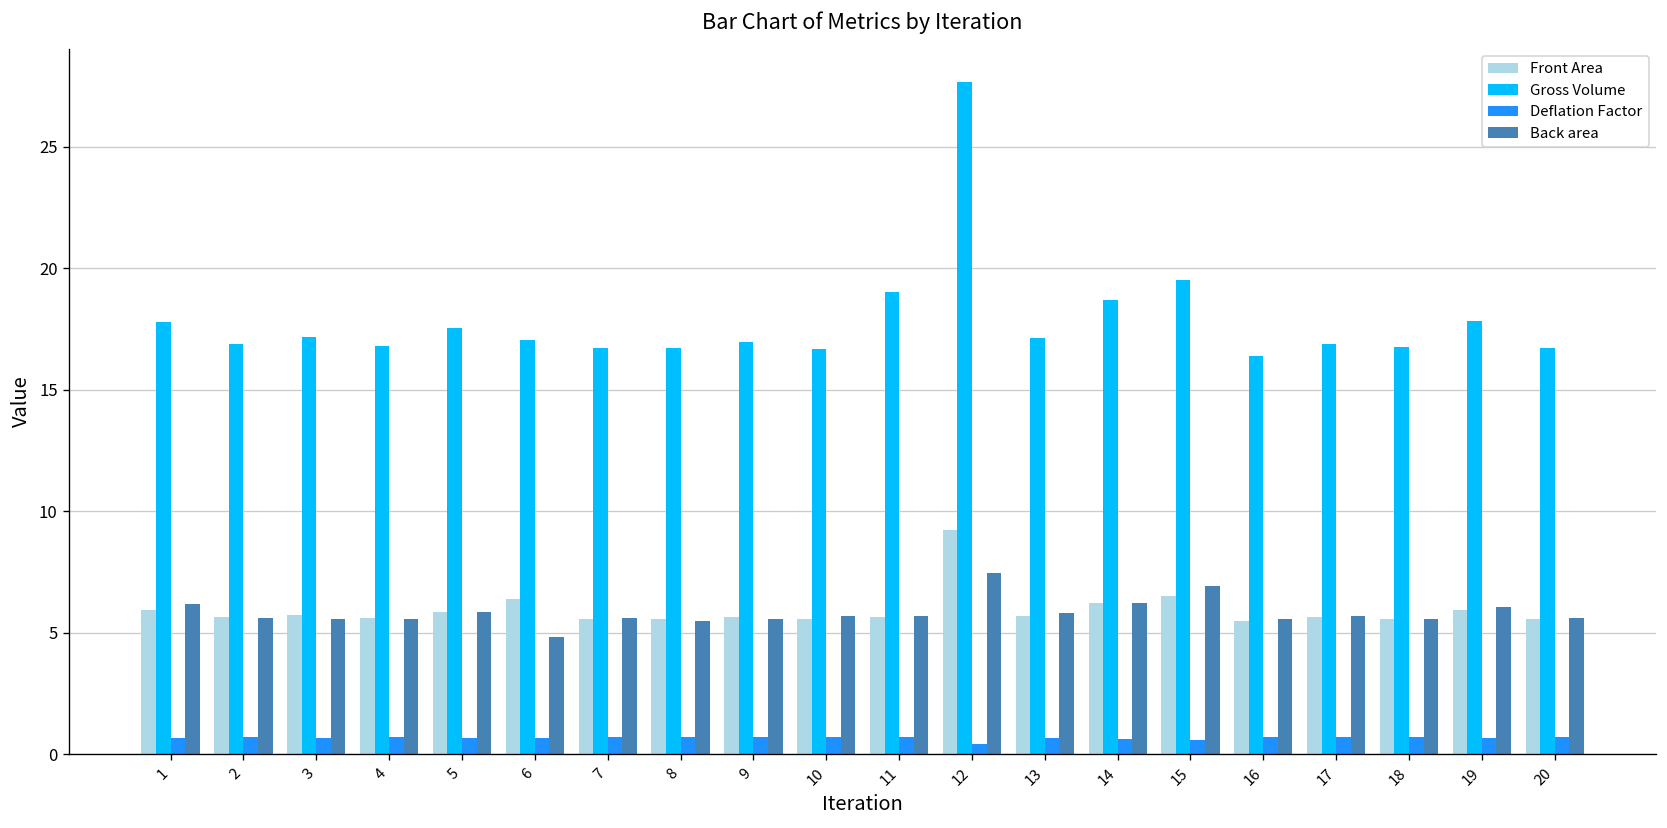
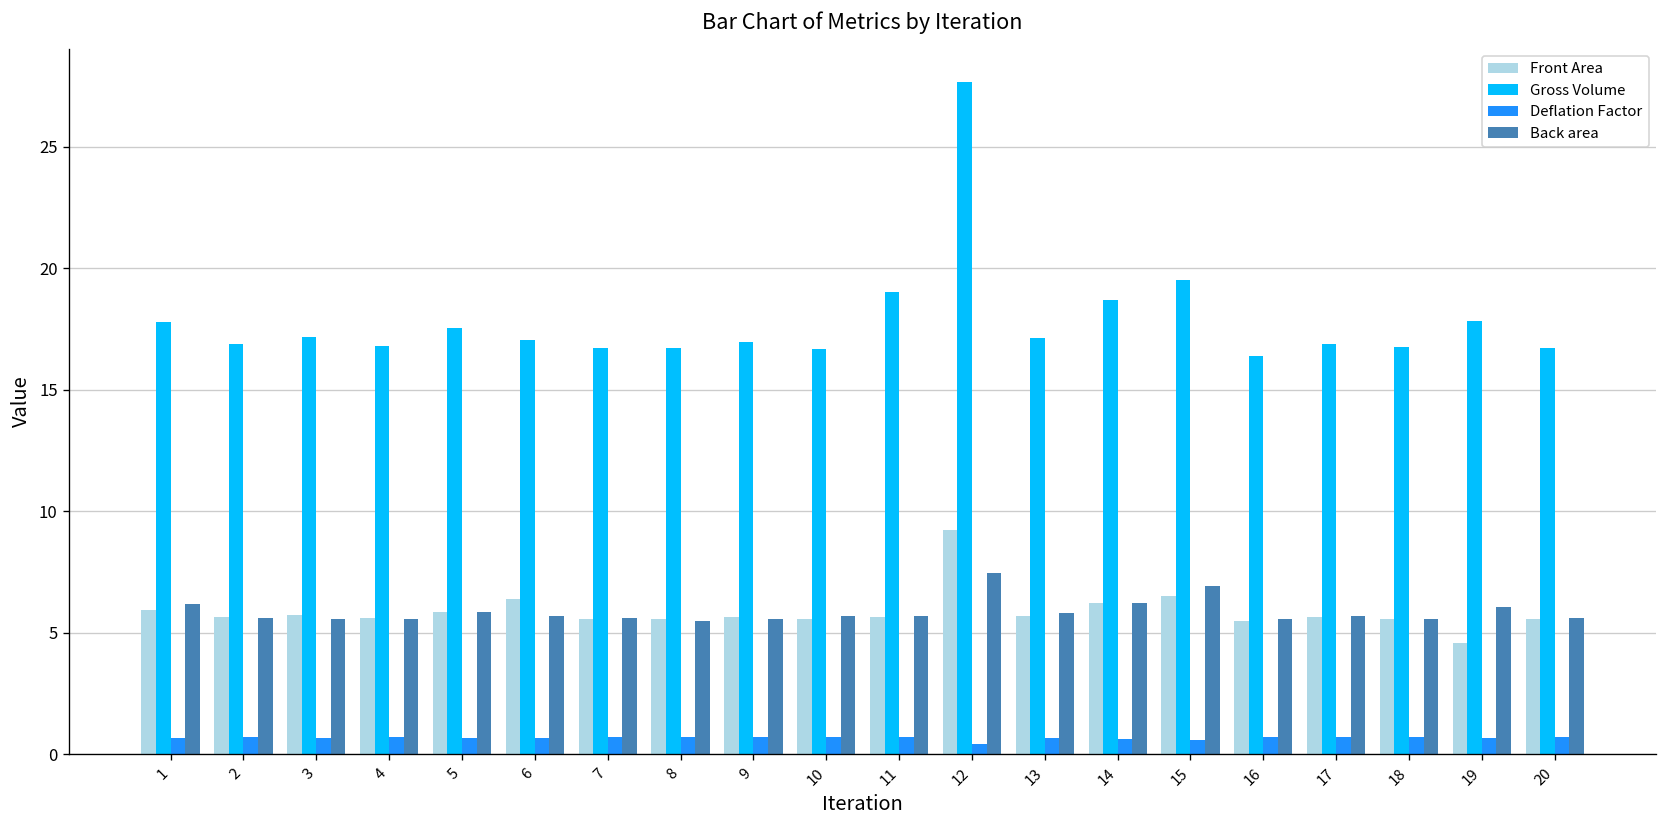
  {
    "Front Area": {
      "1": 5.9,
      "2": 5.6,
      "3": 5.7,
      "4": 5.6,
      "5": 5.8,
      "6": 6.4,
      "7": 5.6,
      "8": 5.6,
      "9": 5.7,
      "10": 5.6,
      "11": 5.6,
      "12": 9.2,
      "13": 5.7,
      "14": 6.2,
      "15": 6.5,
      "16": 5.5,
      "17": 5.6,
      "18": 5.6,
-     "19": 6.0,
+     "19": 4.6,
      "20": 5.6
    },
    "Back area": {
      "1": 6.2,
      "2": 5.6,
      "3": 5.6,
      "4": 5.6,
      "5": 5.9,
-     "6": 4.8,
+     "6": 5.7,
      "7": 5.6,
      "8": 5.5,
      "9": 5.6,
      "10": 5.7,
      "11": 5.7,
      "12": 7.5,
      "13": 5.8,
      "14": 6.2,
      "15": 6.9,
      "16": 5.6,
      "17": 5.7,
      "18": 5.6,
      "19": 6.0,
      "20": 5.6
    }
  }
